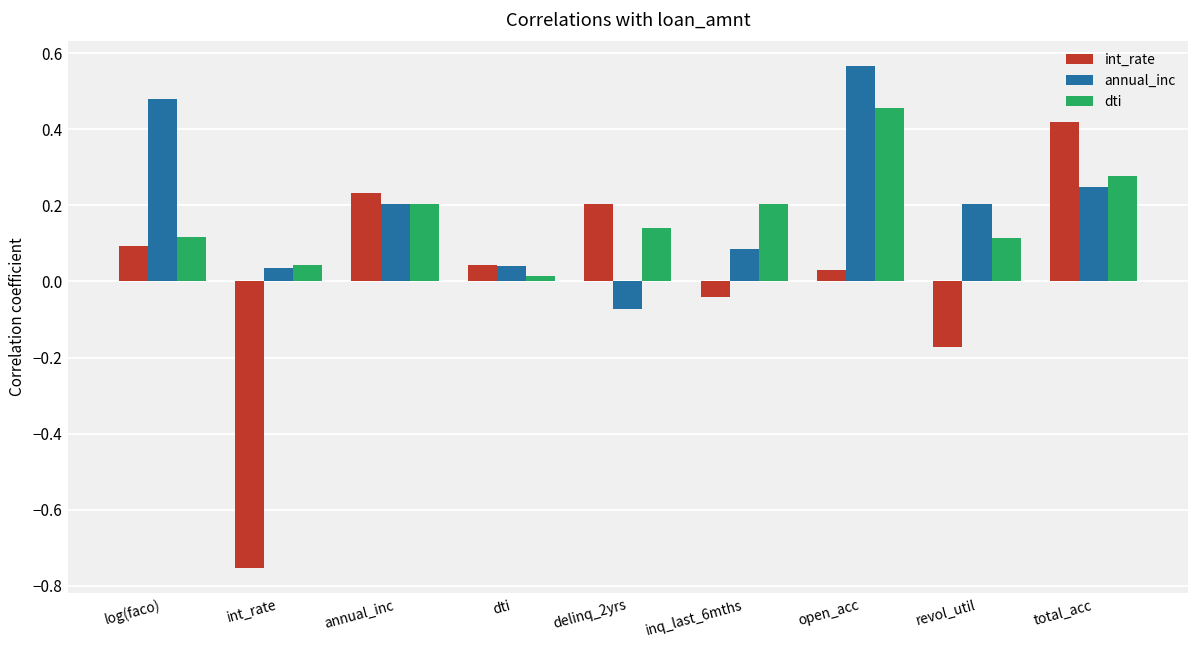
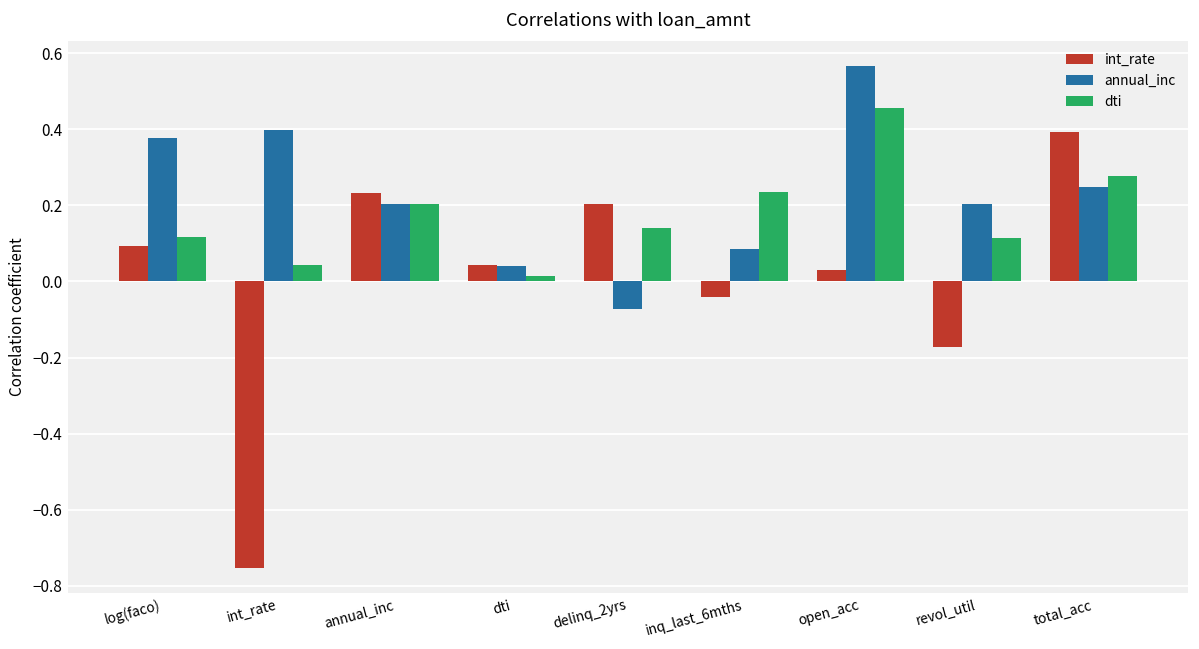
  {
    "int_rate": {
      "log(faco)": 0.09,
      "int_rate": -0.75,
      "annual_inc": 0.23,
      "dti": 0.04,
      "delinq_2yrs": 0.20,
      "inq_last_6mths": -0.04,
      "open_acc": 0.03,
      "revol_util": -0.17,
-     "total_acc": 0.42
+     "total_acc": 0.39
    },
    "annual_inc": {
-     "log(faco)": 0.48,
-     "int_rate": 0.04,
+     "log(faco)": 0.38,
+     "int_rate": 0.40,
      "annual_inc": 0.20,
      "dti": 0.04,
      "delinq_2yrs": -0.07,
      "inq_last_6mths": 0.09,
      "open_acc": 0.57,
      "revol_util": 0.20,
      "total_acc": 0.25
    },
    "dti": {
      "log(faco)": 0.12,
      "int_rate": 0.04,
      "annual_inc": 0.20,
      "dti": 0.02,
      "delinq_2yrs": 0.14,
-     "inq_last_6mths": 0.20,
+     "inq_last_6mths": 0.24,
      "open_acc": 0.46,
      "revol_util": 0.11,
      "total_acc": 0.28
    }
  }
